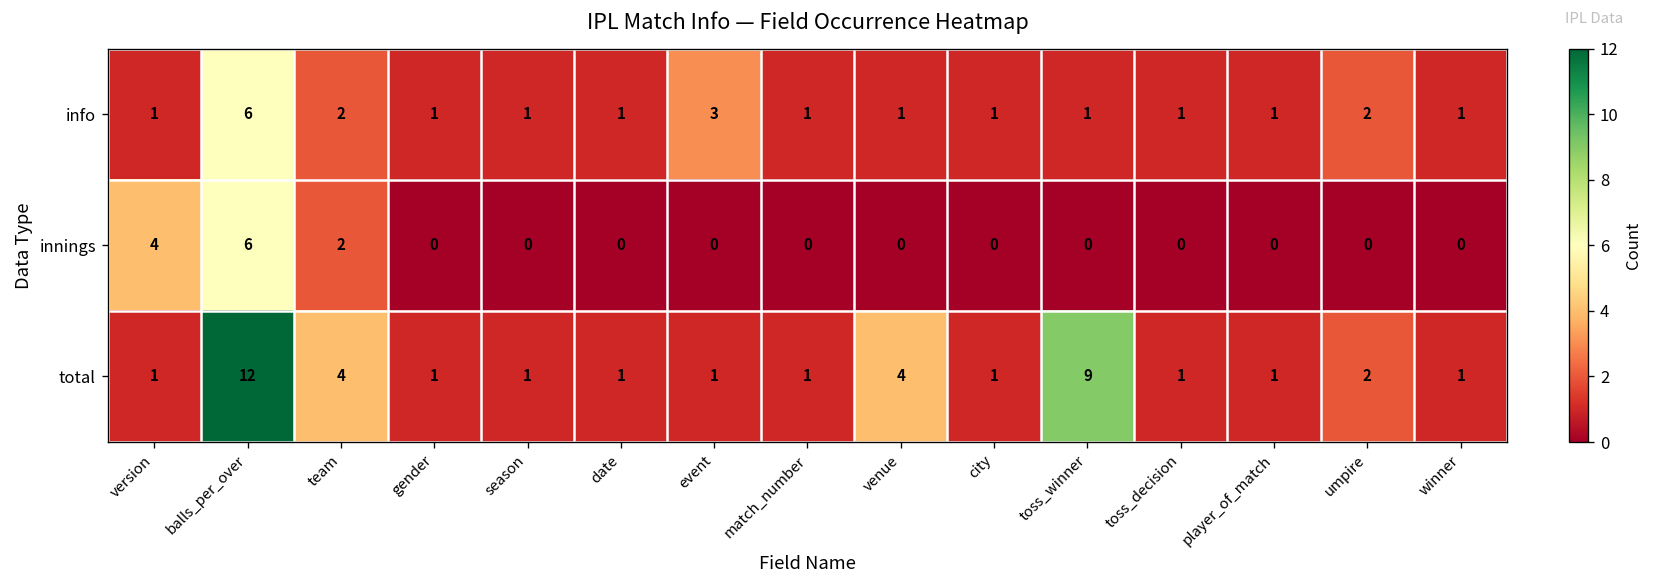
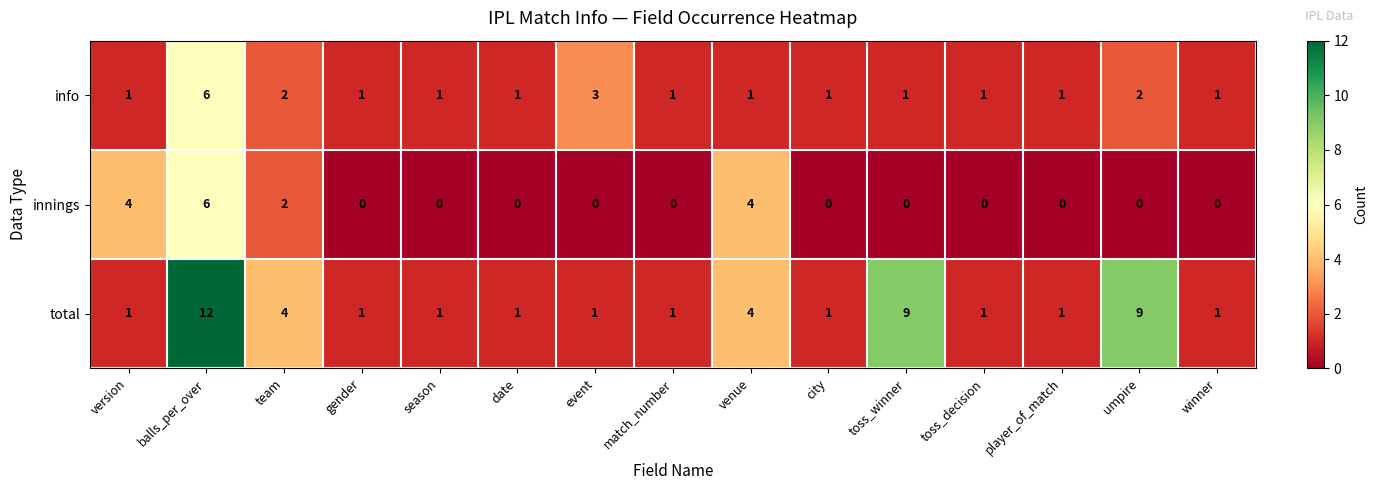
  {
    "info": {
      "version": 1,
      "balls_per_over": 6,
      "team": 2,
      "gender": 1,
      "season": 1,
      "date": 1,
      "event": 3,
      "match_number": 1,
      "venue": 1,
      "city": 1,
      "toss_winner": 1,
      "toss_decision": 1,
      "player_of_match": 1,
      "umpire": 2,
      "winner": 1
    },
    "innings": {
      "version": 4,
      "balls_per_over": 6,
      "team": 2,
      "gender": 0,
      "season": 0,
      "date": 0,
      "event": 0,
      "match_number": 0,
-     "venue": 0,
+     "venue": 4,
      "city": 0,
      "toss_winner": 0,
      "toss_decision": 0,
      "player_of_match": 0,
      "umpire": 0,
      "winner": 0
    },
    "total": {
      "version": 1,
      "balls_per_over": 12,
      "team": 4,
      "gender": 1,
      "season": 1,
      "date": 1,
      "event": 1,
      "match_number": 1,
      "venue": 4,
      "city": 1,
      "toss_winner": 9,
      "toss_decision": 1,
      "player_of_match": 1,
-     "umpire": 2,
+     "umpire": 9,
      "winner": 1
    }
  }
